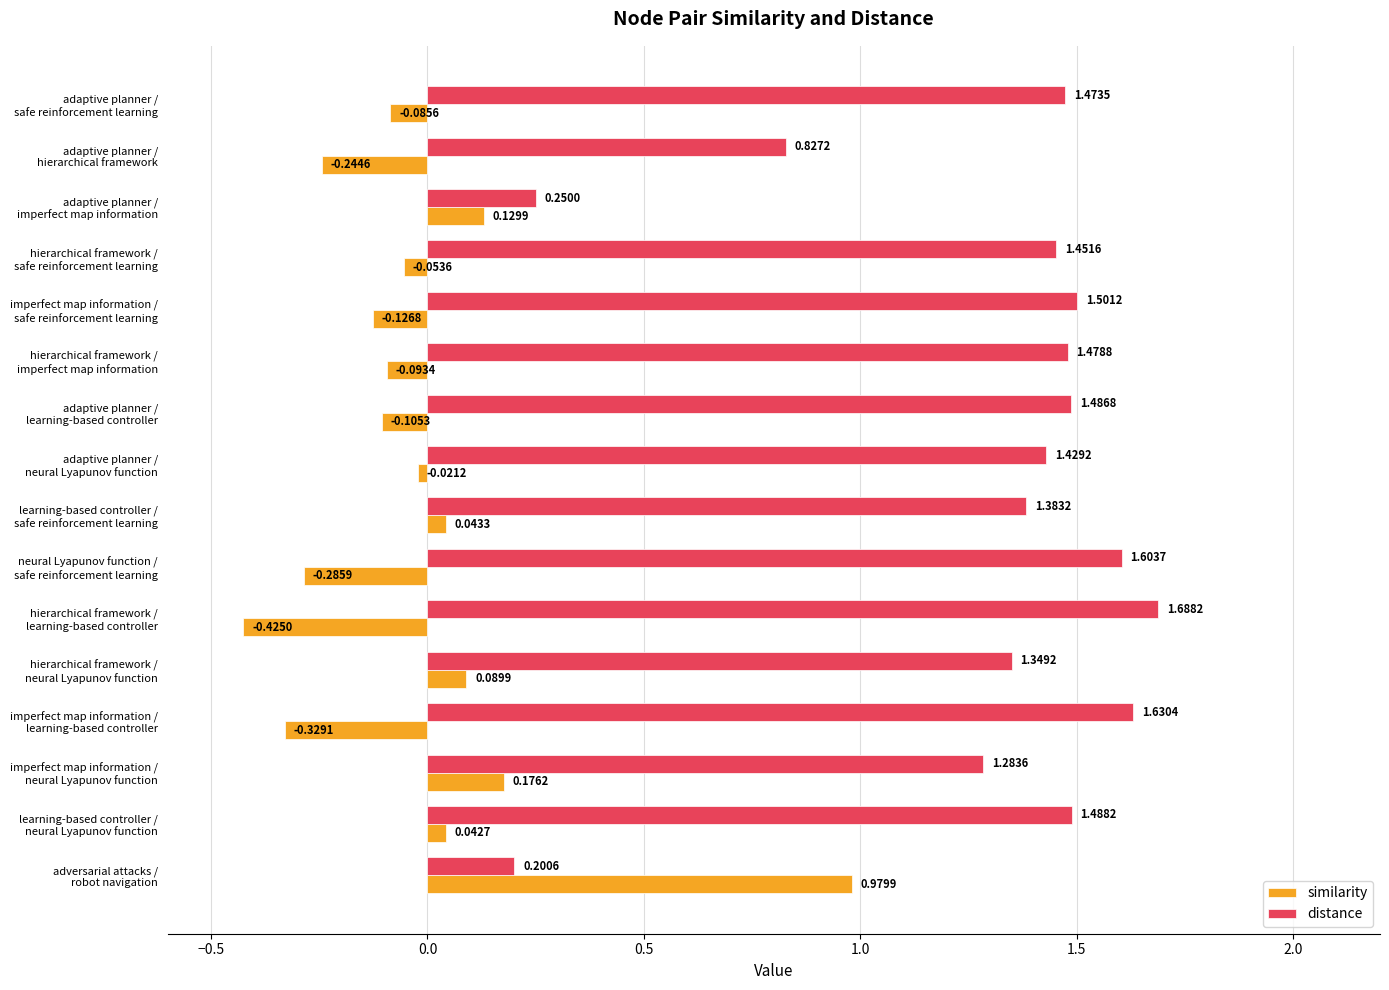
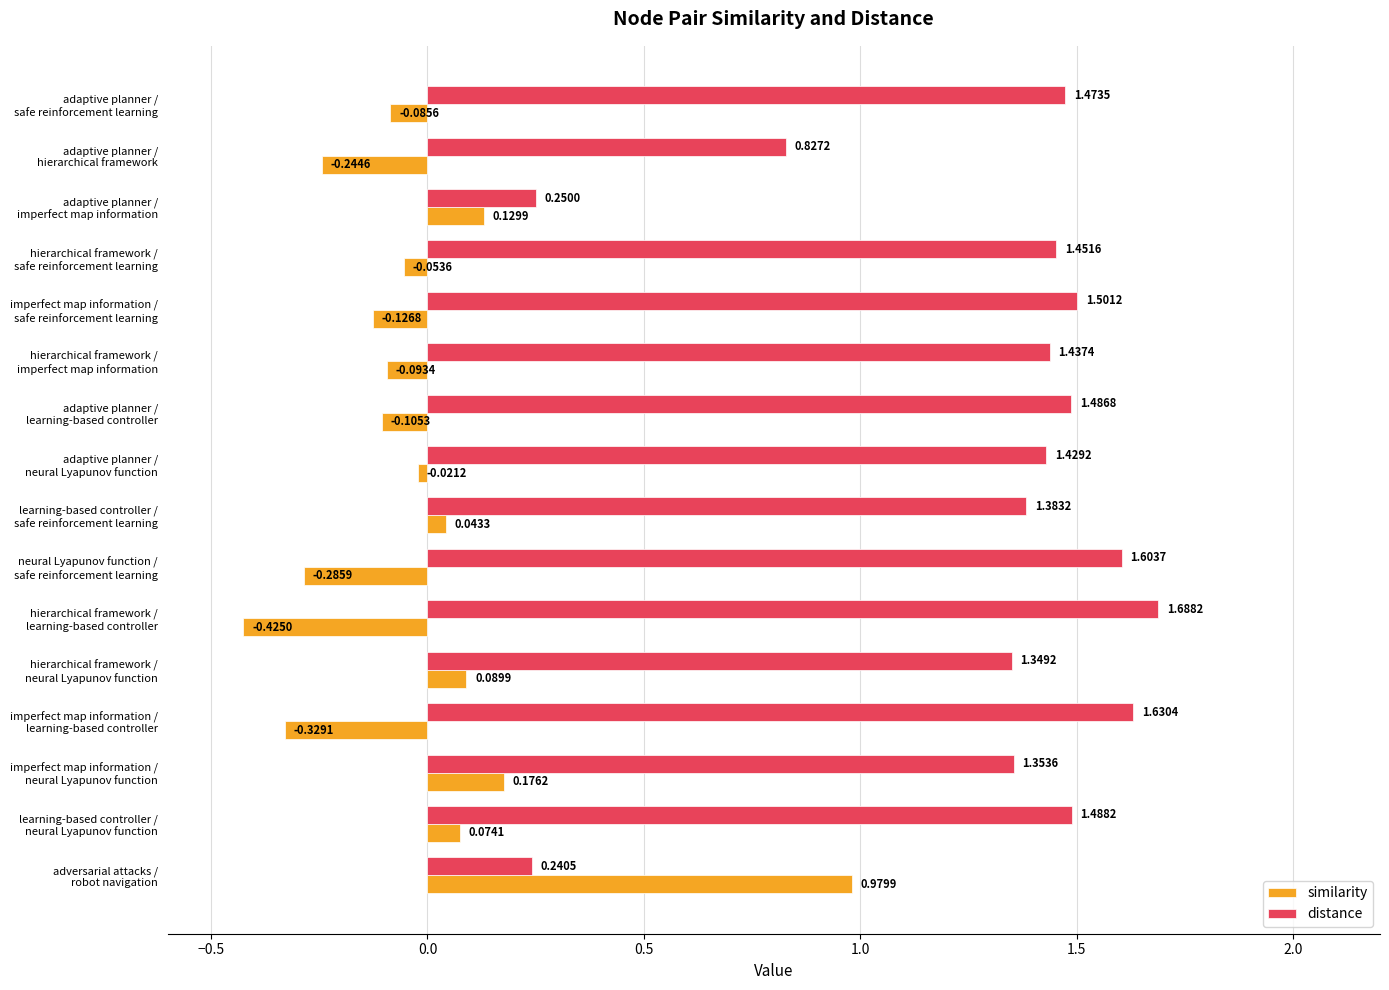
  {
    "similarity": {
      "adaptive planner / safe reinforcement learning": -0.0856,
      "adaptive planner / hierarchical framework": -0.2446,
      "adaptive planner / imperfect map information": 0.1299,
      "hierarchical framework / safe reinforcement learning": -0.0536,
      "imperfect map information / safe reinforcement learning": -0.1268,
      "hierarchical framework / imperfect map information": -0.0934,
      "adaptive planner / learning-based controller": -0.1053,
      "adaptive planner / neural Lyapunov function": -0.0212,
      "learning-based controller / safe reinforcement learning": 0.0433,
      "neural Lyapunov function / safe reinforcement learning": -0.2859,
      "hierarchical framework / learning-based controller": -0.4250,
      "hierarchical framework / neural Lyapunov function": 0.0899,
      "imperfect map information / learning-based controller": -0.3291,
      "imperfect map information / neural Lyapunov function": 0.1762,
-     "learning-based controller / neural Lyapunov function": 0.0427,
+     "learning-based controller / neural Lyapunov function": 0.0741,
      "adversarial attacks / robot navigation": 0.9799
    },
    "distance": {
      "adaptive planner / safe reinforcement learning": 1.4735,
      "adaptive planner / hierarchical framework": 0.8272,
      "adaptive planner / imperfect map information": 0.2500,
      "hierarchical framework / safe reinforcement learning": 1.4516,
      "imperfect map information / safe reinforcement learning": 1.5012,
-     "hierarchical framework / imperfect map information": 1.4788,
+     "hierarchical framework / imperfect map information": 1.4374,
      "adaptive planner / learning-based controller": 1.4868,
      "adaptive planner / neural Lyapunov function": 1.4292,
      "learning-based controller / safe reinforcement learning": 1.3832,
      "neural Lyapunov function / safe reinforcement learning": 1.6037,
      "hierarchical framework / learning-based controller": 1.6882,
      "hierarchical framework / neural Lyapunov function": 1.3492,
      "imperfect map information / learning-based controller": 1.6304,
-     "imperfect map information / neural Lyapunov function": 1.2836,
+     "imperfect map information / neural Lyapunov function": 1.3536,
      "learning-based controller / neural Lyapunov function": 1.4882,
-     "adversarial attacks / robot navigation": 0.2006
+     "adversarial attacks / robot navigation": 0.2405
    }
  }
